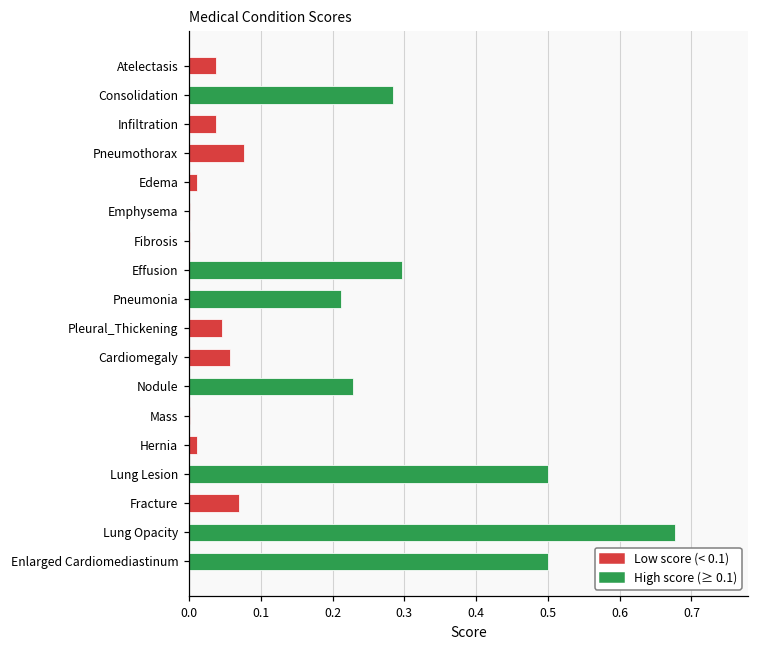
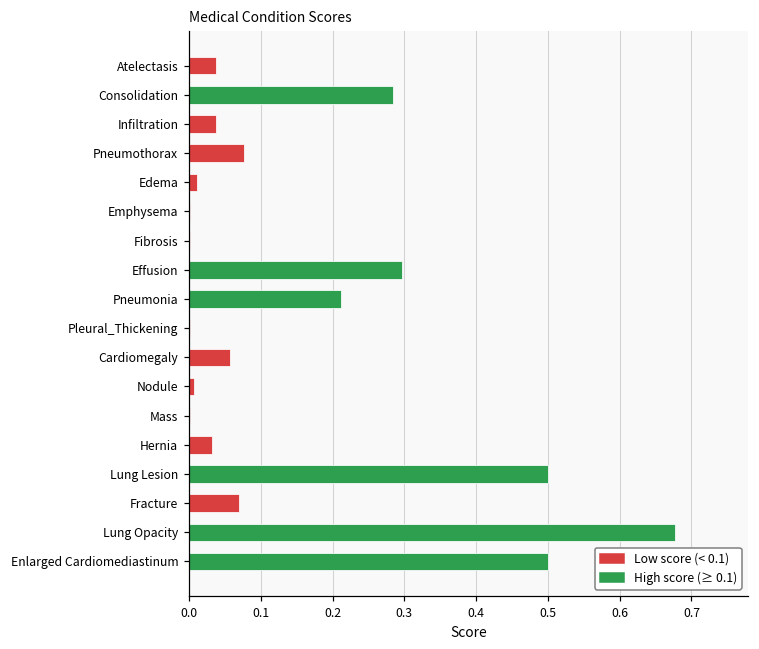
  {
    "Atelectasis": 0.04,
    "Consolidation": 0.28,
    "Infiltration": 0.04,
    "Pneumothorax": 0.08,
    "Edema": 0.01,
    "Effusion": 0.30,
    "Pneumonia": 0.21,
-   "Pleural_Thickening": 0.05,
+   "Pleural_Thickening": 0.00,
    "Cardiomegaly": 0.06,
-   "Nodule": 0.23,
-   "Hernia": 0.01,
+   "Nodule": 0.01,
+   "Hernia": 0.03,
    "Lung Lesion": 0.50,
    "Fracture": 0.07,
    "Lung Opacity": 0.68,
    "Enlarged Cardiomediastinum": 0.50
  }
